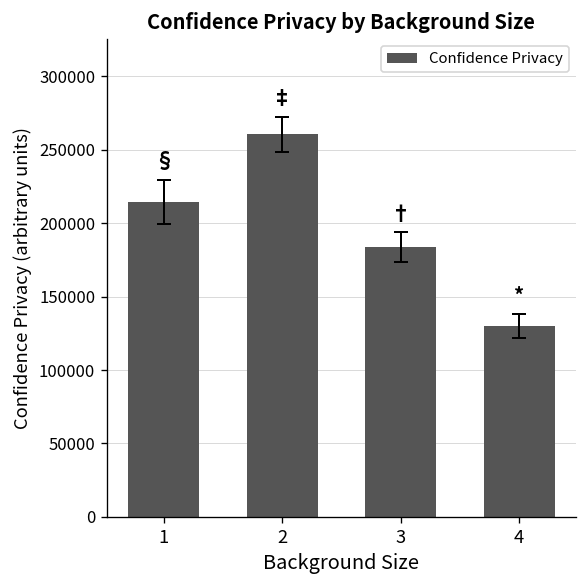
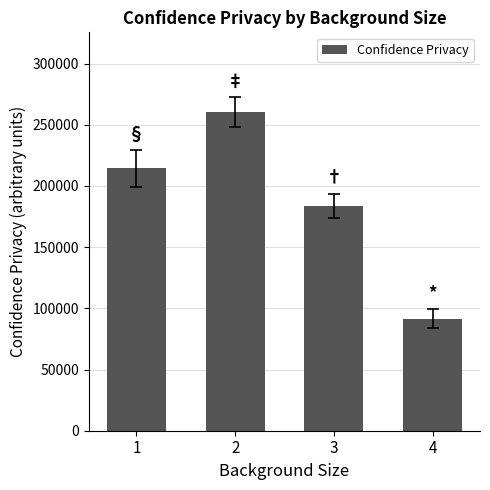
  {
    "Confidence Privacy": {
      "1": 215000,
      "2": 260000,
      "3": 184000,
-     "4": 130000
+     "4": 92000
    }
  }
